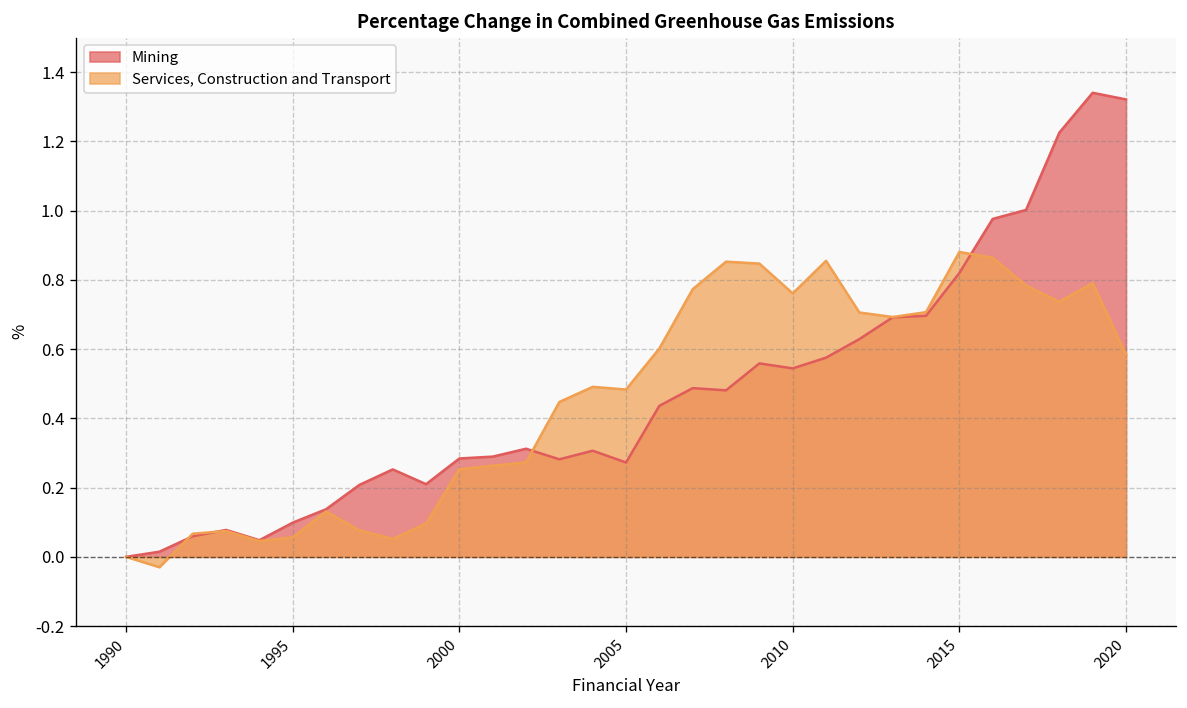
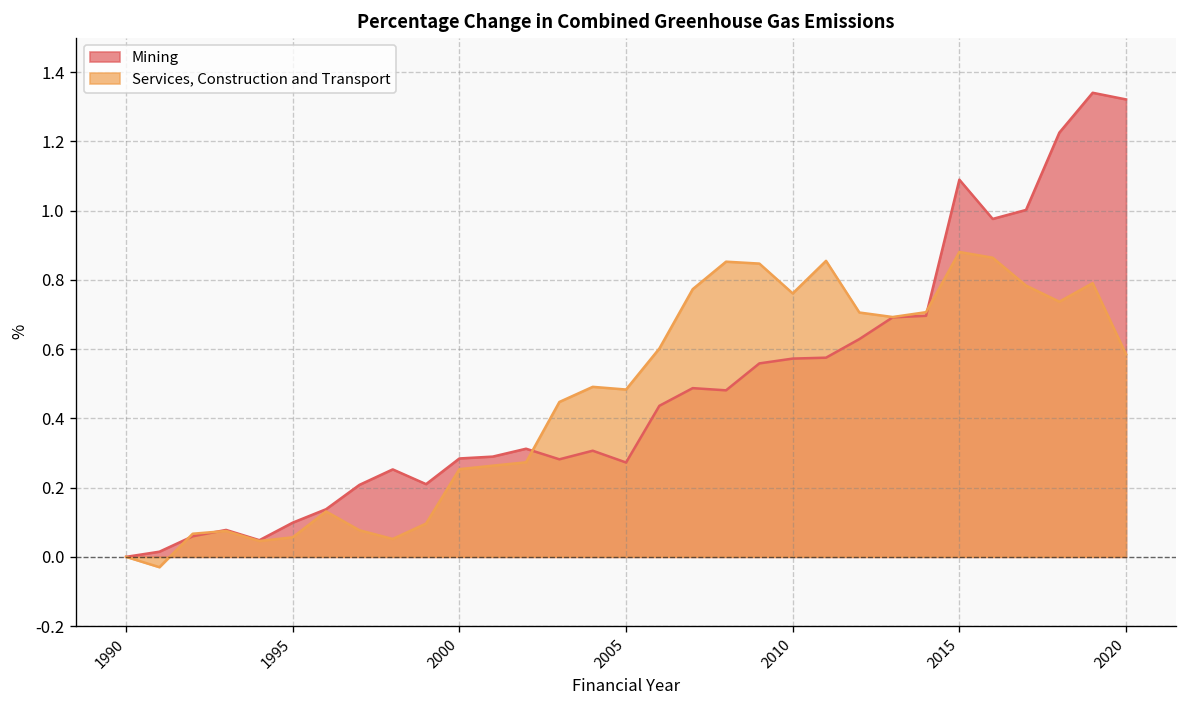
  {
    "Mining": {
      "1995": 0.10,
      "2000": 0.28,
      "2005": 0.27,
-     "2010": 0.54,
-     "2015": 0.82,
+     "2010": 0.57,
+     "2015": 1.09,
      "2020": 1.32
    }
  }
